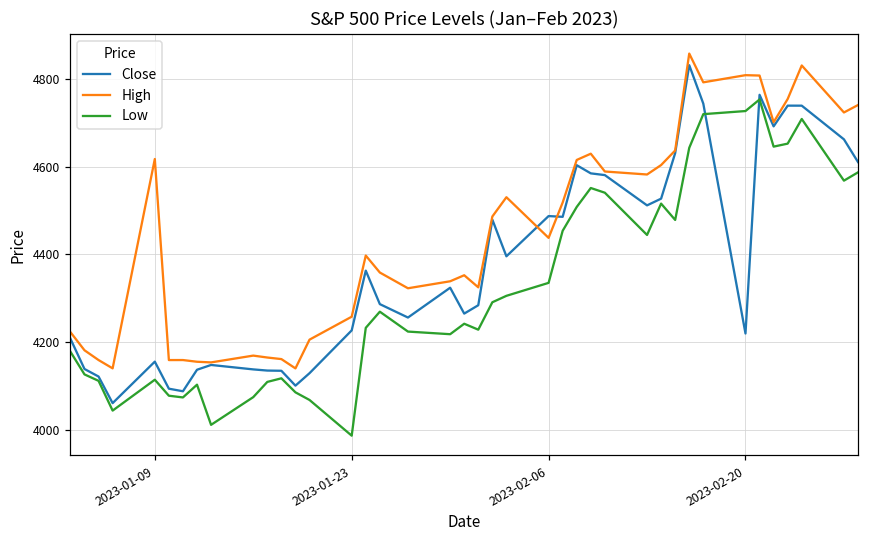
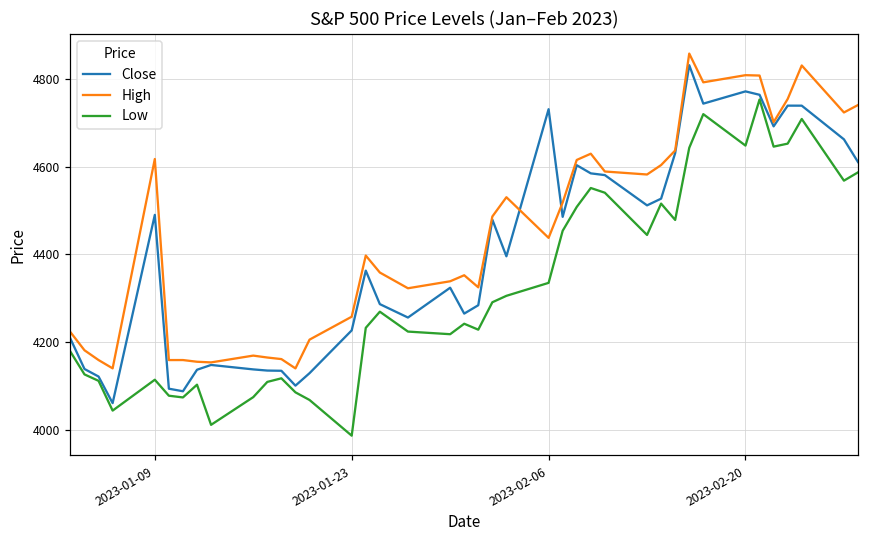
  {
    "Close": {
-     "2023-01-09": 4160,
+     "2023-01-09": 4490,
      "2023-01-23": 4230,
-     "2023-02-06": 4490,
-     "2023-02-20": 4220
+     "2023-02-06": 4730,
+     "2023-02-20": 4770
    },
    "High": {
      "2023-01-09": 4620,
      "2023-01-23": 4260,
      "2023-02-06": 4440,
      "2023-02-20": 4810
    },
    "Low": {
      "2023-01-09": 4110,
      "2023-01-23": 3990,
      "2023-02-06": 4340,
-     "2023-02-20": 4730
+     "2023-02-20": 4650
    }
  }
